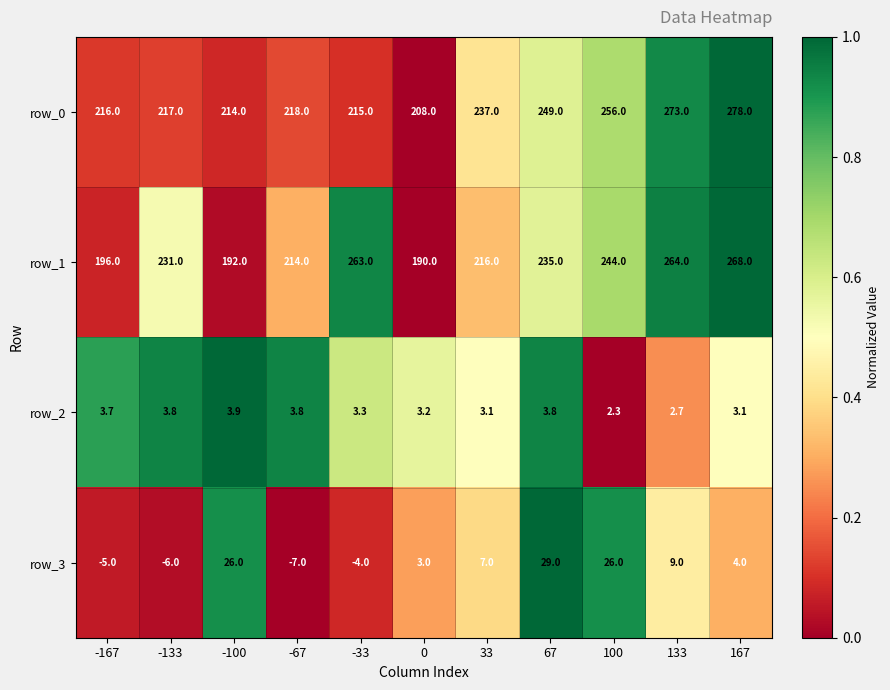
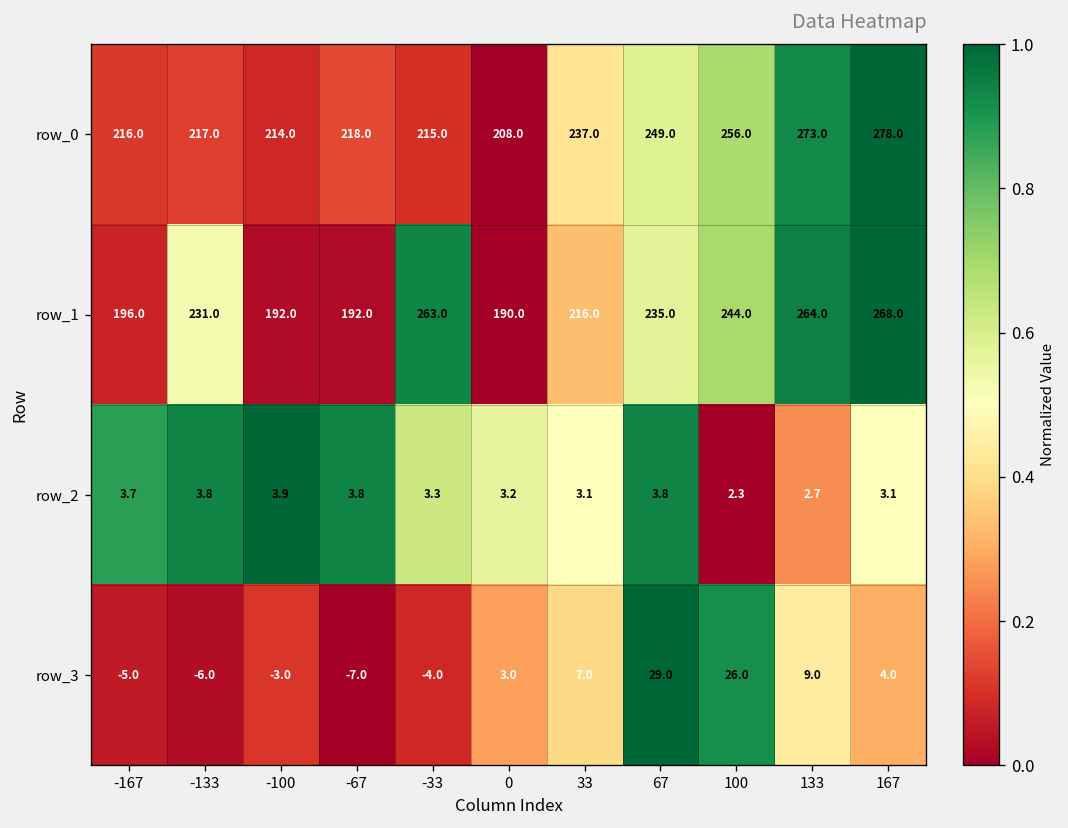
  {
    "row_0": {
      "-167": 216.0,
      "-133": 217.0,
      "-100": 214.0,
      "-67": 218.0,
      "-33": 215.0,
      "0": 208.0,
      "33": 237.0,
      "67": 249.0,
      "100": 256.0,
      "133": 273.0,
      "167": 278.0
    },
    "row_1": {
      "-167": 196.0,
      "-133": 231.0,
      "-100": 192.0,
-     "-67": 214.0,
+     "-67": 192.0,
      "-33": 263.0,
      "0": 190.0,
      "33": 216.0,
      "67": 235.0,
      "100": 244.0,
      "133": 264.0,
      "167": 268.0
    },
    "row_2": {
      "-167": 3.7,
      "-133": 3.8,
      "-100": 3.9,
      "-67": 3.8,
      "-33": 3.3,
      "0": 3.2,
      "33": 3.1,
      "67": 3.8,
      "100": 2.3,
      "133": 2.7,
      "167": 3.1
    },
    "row_3": {
      "-167": -5.0,
      "-133": -6.0,
-     "-100": 26.0,
+     "-100": -3.0,
      "-67": -7.0,
      "-33": -4.0,
      "0": 3.0,
      "33": 7.0,
      "67": 29.0,
      "100": 26.0,
      "133": 9.0,
      "167": 4.0
    }
  }
